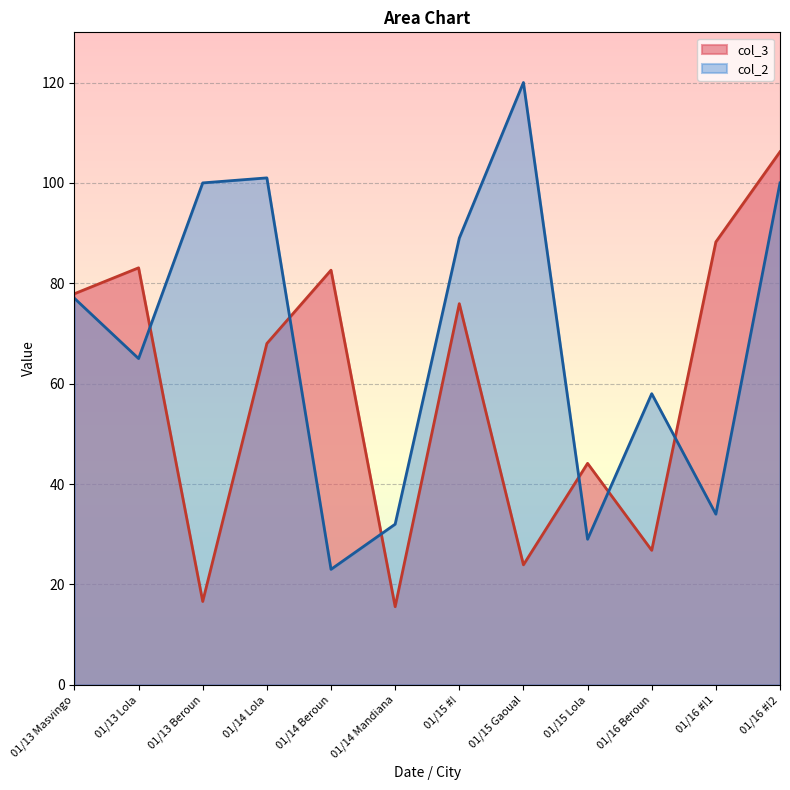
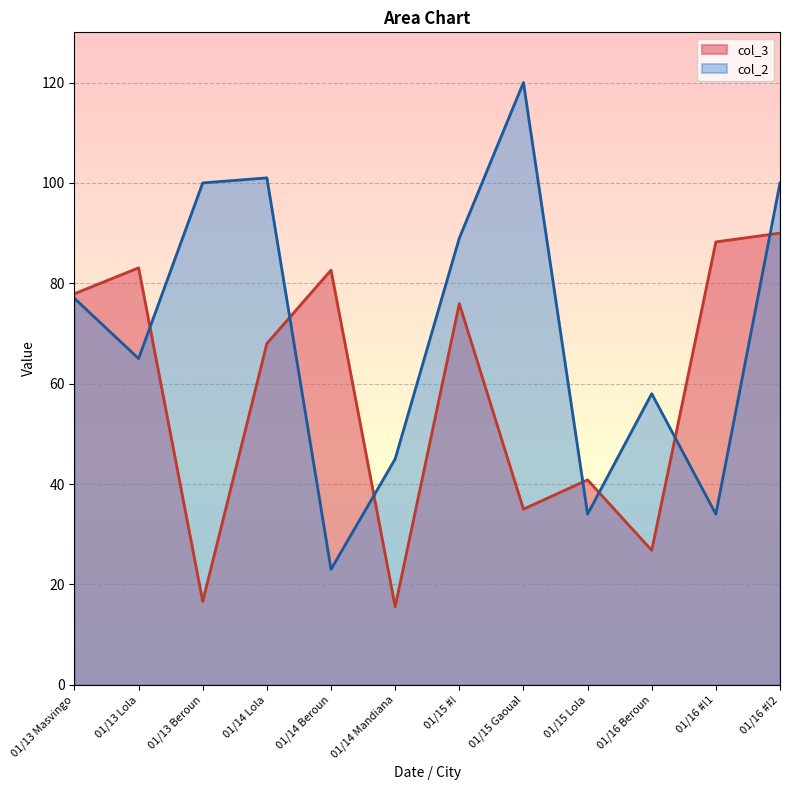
  {
    "col_3": {
      "01/13 Masvingo": 78,
      "01/13 Lola": 83,
      "01/13 Beroun": 17,
      "01/14 Lola": 68,
      "01/14 Beroun": 83,
      "01/14 Mandiana": 16,
      "01/15 #!": 76,
-     "01/15 Gaoual": 24,
-     "01/15 Lola": 44,
+     "01/15 Gaoual": 35,
+     "01/15 Lola": 41,
      "01/16 Beroun": 27,
      "01/16 #!1": 88,
-     "01/16 #!2": 106
+     "01/16 #!2": 90
    },
    "col_2": {
      "01/13 Masvingo": 77,
      "01/13 Lola": 65,
      "01/13 Beroun": 100,
      "01/14 Lola": 101,
      "01/14 Beroun": 23,
-     "01/14 Mandiana": 32,
+     "01/14 Mandiana": 45,
      "01/15 #!": 89,
      "01/15 Gaoual": 120,
-     "01/15 Lola": 29,
+     "01/15 Lola": 34,
      "01/16 Beroun": 58,
      "01/16 #!1": 34,
      "01/16 #!2": 100
    }
  }
